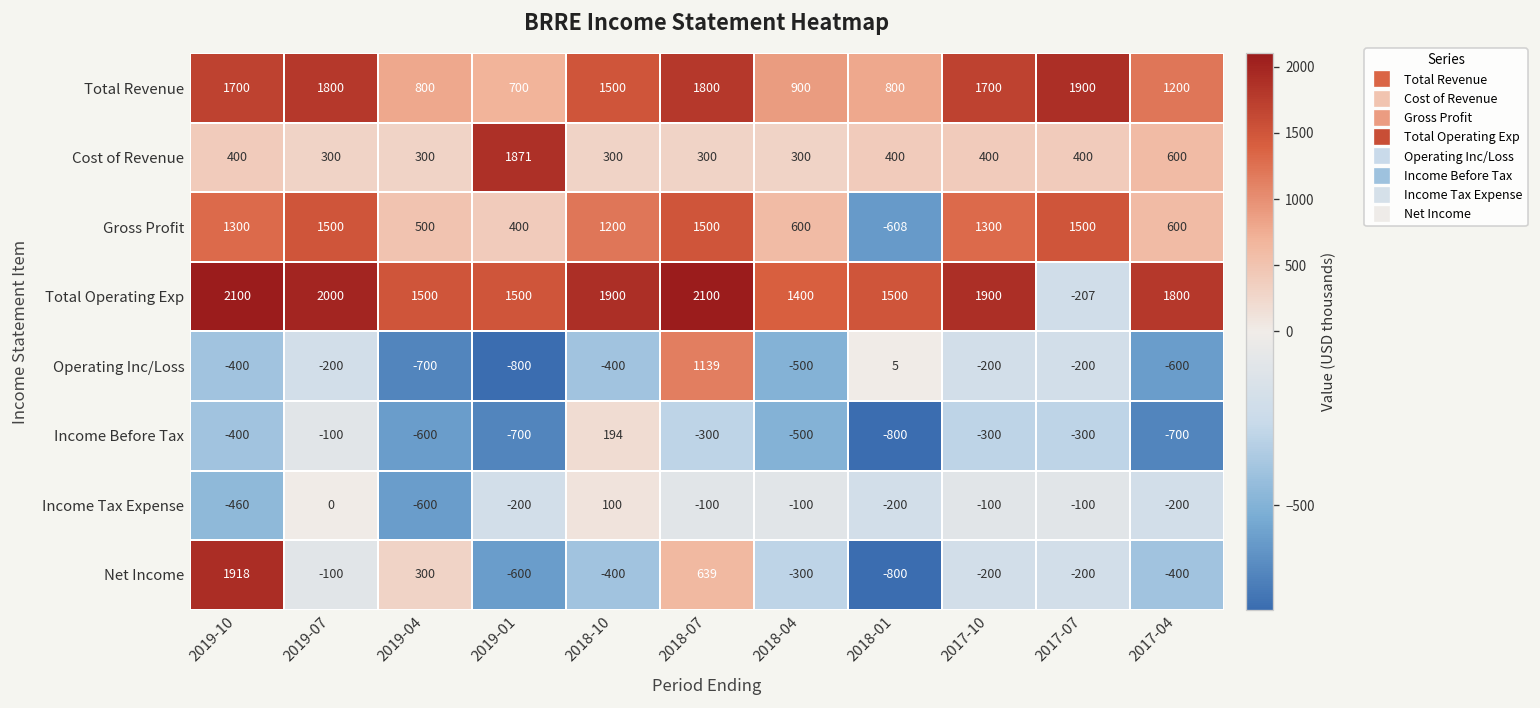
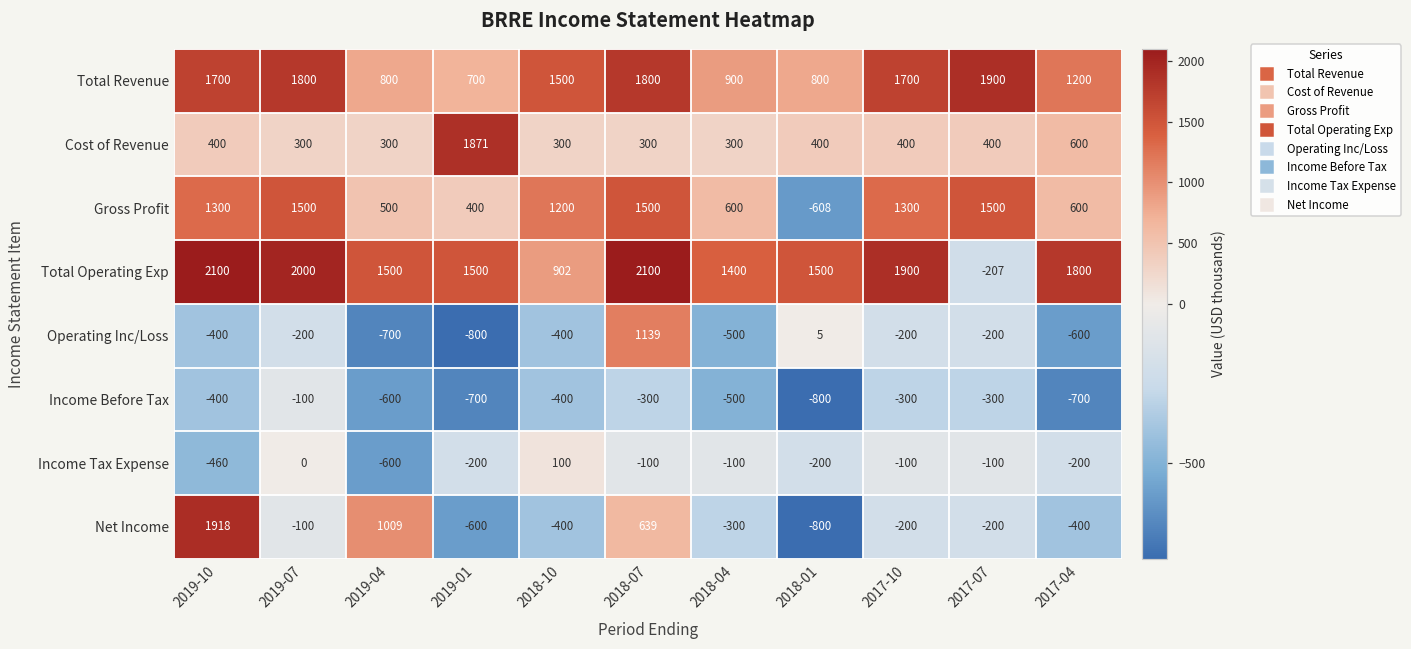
  {
    "Total Revenue": {
      "2019-10": 1700,
      "2019-07": 1800,
      "2019-04": 800,
      "2019-01": 700,
      "2018-10": 1500,
      "2018-07": 1800,
      "2018-04": 900,
      "2018-01": 800,
      "2017-10": 1700,
      "2017-07": 1900,
      "2017-04": 1200
    },
    "Cost of Revenue": {
      "2019-10": 400,
      "2019-07": 300,
      "2019-04": 300,
      "2019-01": 1871,
      "2018-10": 300,
      "2018-07": 300,
      "2018-04": 300,
      "2018-01": 400,
      "2017-10": 400,
      "2017-07": 400,
      "2017-04": 600
    },
    "Gross Profit": {
      "2019-10": 1300,
      "2019-07": 1500,
      "2019-04": 500,
      "2019-01": 400,
      "2018-10": 1200,
      "2018-07": 1500,
      "2018-04": 600,
      "2018-01": -608,
      "2017-10": 1300,
      "2017-07": 1500,
      "2017-04": 600
    },
    "Total Operating Exp": {
      "2019-10": 2100,
      "2019-07": 2000,
      "2019-04": 1500,
      "2019-01": 1500,
-     "2018-10": 1900,
+     "2018-10": 902,
      "2018-07": 2100,
      "2018-04": 1400,
      "2018-01": 1500,
      "2017-10": 1900,
      "2017-07": -207,
      "2017-04": 1800
    },
    "Operating Inc/Loss": {
      "2019-10": -400,
      "2019-07": -200,
      "2019-04": -700,
      "2019-01": -800,
      "2018-10": -400,
      "2018-07": 1139,
      "2018-04": -500,
      "2018-01": 5,
      "2017-10": -200,
      "2017-07": -200,
      "2017-04": -600
    },
    "Income Before Tax": {
      "2019-10": -400,
      "2019-07": -100,
      "2019-04": -600,
      "2019-01": -700,
-     "2018-10": 194,
+     "2018-10": -400,
      "2018-07": -300,
      "2018-04": -500,
      "2018-01": -800,
      "2017-10": -300,
      "2017-07": -300,
      "2017-04": -700
    },
    "Income Tax Expense": {
      "2019-10": -460,
      "2019-07": 0,
      "2019-04": -600,
      "2019-01": -200,
      "2018-10": 100,
      "2018-07": -100,
      "2018-04": -100,
      "2018-01": -200,
      "2017-10": -100,
      "2017-07": -100,
      "2017-04": -200
    },
    "Net Income": {
      "2019-10": 1918,
      "2019-07": -100,
-     "2019-04": 300,
+     "2019-04": 1009,
      "2019-01": -600,
      "2018-10": -400,
      "2018-07": 639,
      "2018-04": -300,
      "2018-01": -800,
      "2017-10": -200,
      "2017-07": -200,
      "2017-04": -400
    }
  }
